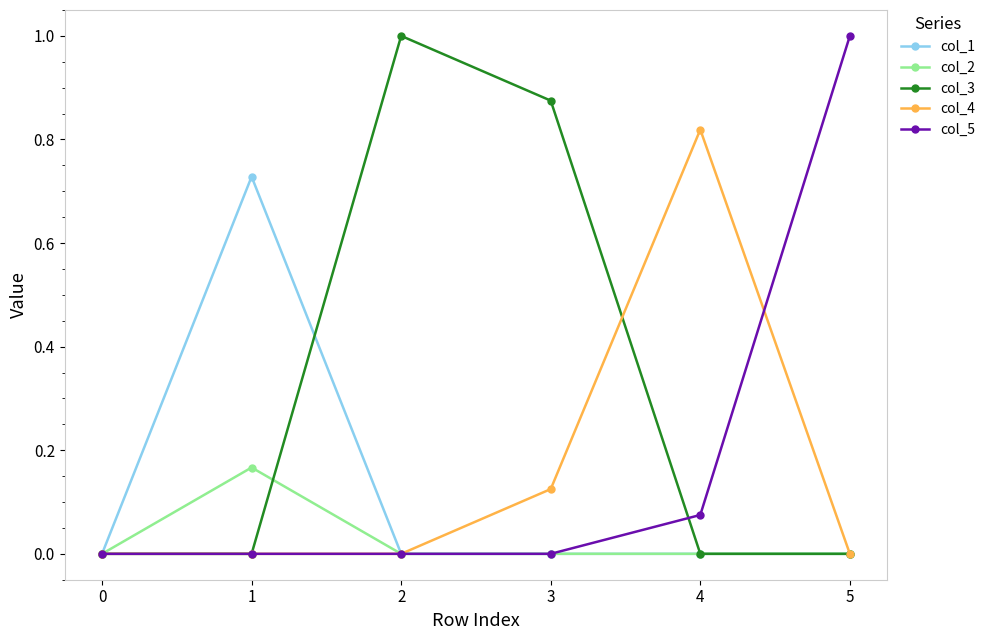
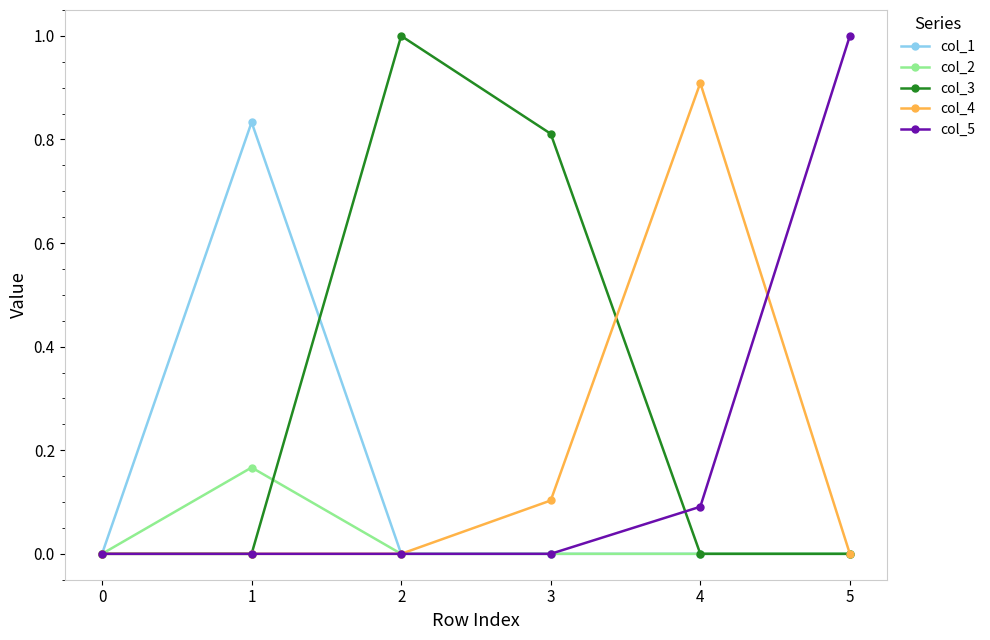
  {
    "col_1": {
-     "1": 0.73
+     "1": 0.83
    },
    "col_2": {
      "1": 0.17
    },
    "col_3": {
      "2": 1.00,
-     "3": 0.88
+     "3": 0.81
    },
    "col_4": {
-     "3": 0.13,
-     "4": 0.82
+     "3": 0.10,
+     "4": 0.91
    },
    "col_5": {
-     "4": 0.08,
+     "4": 0.09,
      "5": 1.00
    }
  }
